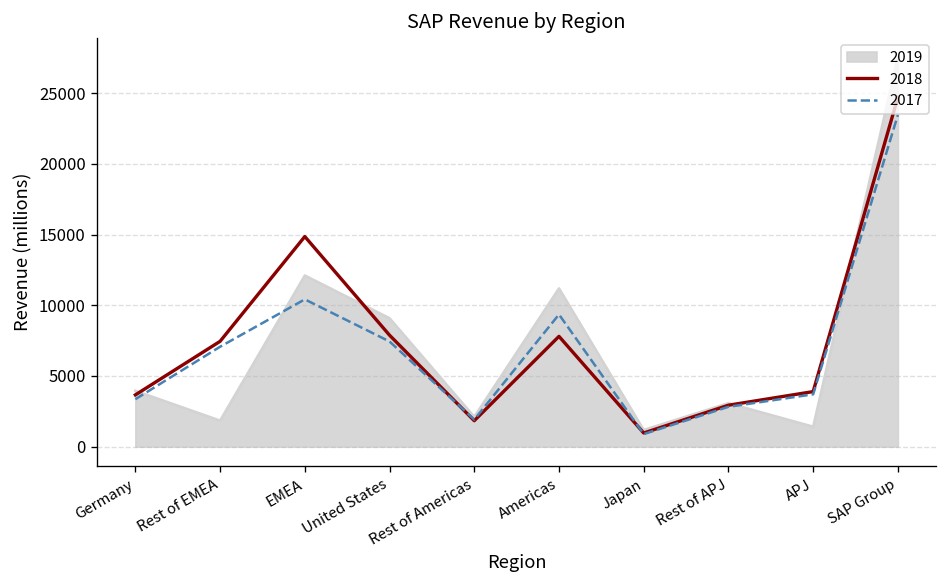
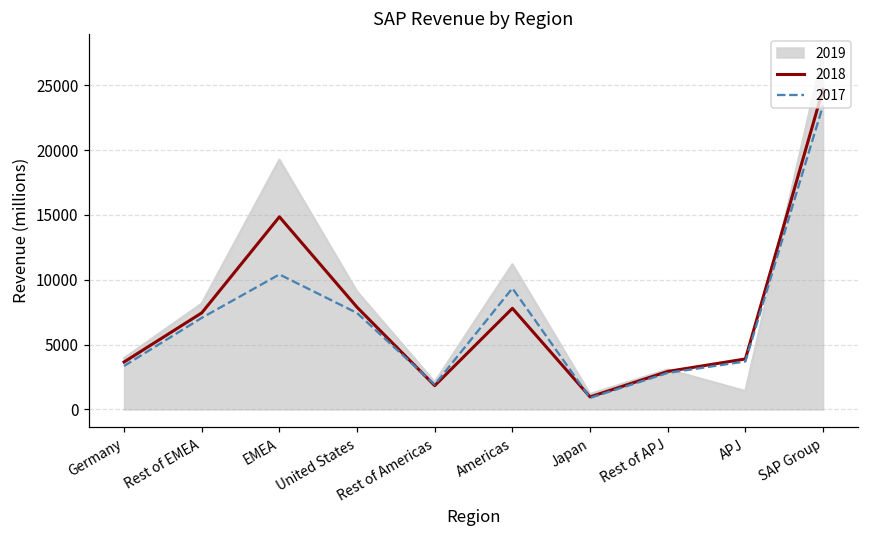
  {
    "2019": {
      "Germany": 3900,
-     "Rest of EMEA": 1800,
-     "EMEA": 12100,
+     "Rest of EMEA": 8200,
+     "EMEA": 19300,
      "United States": 9100,
      "Americas": 11200,
      "APJ": 1400
    },
    "2018": {
      "Germany": 3700,
      "Rest of EMEA": 7400,
      "EMEA": 14900,
      "United States": 7900,
      "Americas": 7800
    },
    "2017": {
      "Germany": 3400,
      "Rest of EMEA": 7100,
      "EMEA": 10400,
      "United States": 7400,
      "Americas": 9300
    }
  }
